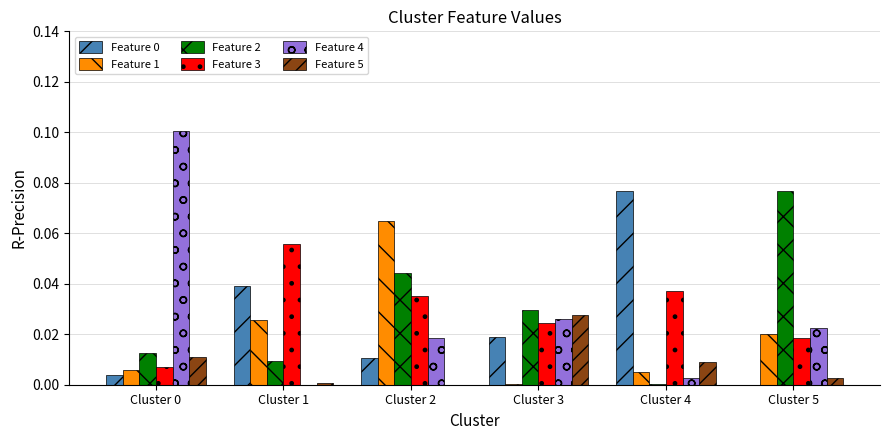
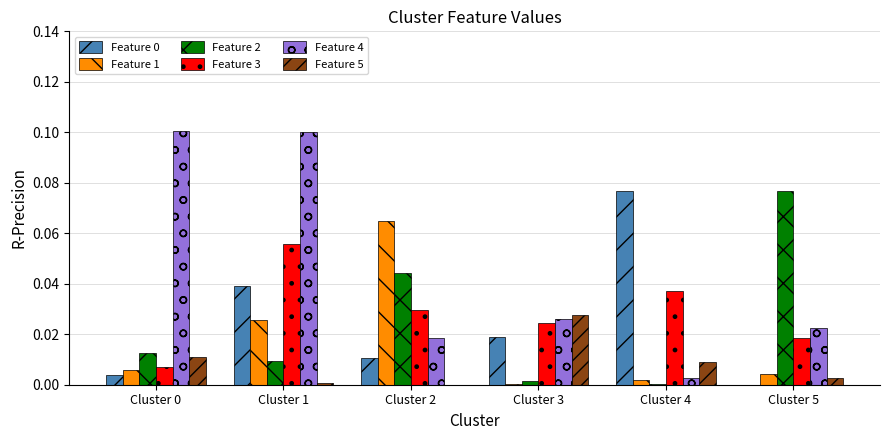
  {
    "Feature 0": {
      "Cluster 0": 0.004,
      "Cluster 1": 0.039,
      "Cluster 2": 0.011,
      "Cluster 3": 0.019,
      "Cluster 4": 0.077,
      "Cluster 5": 0.000
    },
    "Feature 1": {
      "Cluster 0": 0.006,
      "Cluster 1": 0.026,
      "Cluster 2": 0.065,
-     "Cluster 4": 0.005,
-     "Cluster 5": 0.020
+     "Cluster 4": 0.002,
+     "Cluster 5": 0.004
    },
    "Feature 2": {
      "Cluster 0": 0.013,
      "Cluster 1": 0.010,
      "Cluster 2": 0.044,
-     "Cluster 3": 0.030,
+     "Cluster 3": 0.001,
      "Cluster 5": 0.077
    },
    "Feature 3": {
      "Cluster 0": 0.007,
      "Cluster 1": 0.056,
-     "Cluster 2": 0.035,
+     "Cluster 2": 0.030,
      "Cluster 3": 0.024,
      "Cluster 4": 0.037,
      "Cluster 5": 0.019
    },
    "Feature 4": {
      "Cluster 0": 0.1,
-     "Cluster 1": 0.0,
+     "Cluster 1": 0.1,
      "Cluster 2": 0.018,
      "Cluster 3": 0.026,
      "Cluster 4": 0.003,
      "Cluster 5": 0.023
    },
    "Feature 5": {
      "Cluster 0": 0.011,
      "Cluster 2": 0.000,
      "Cluster 3": 0.028,
      "Cluster 4": 0.009,
      "Cluster 5": 0.003
    }
  }
